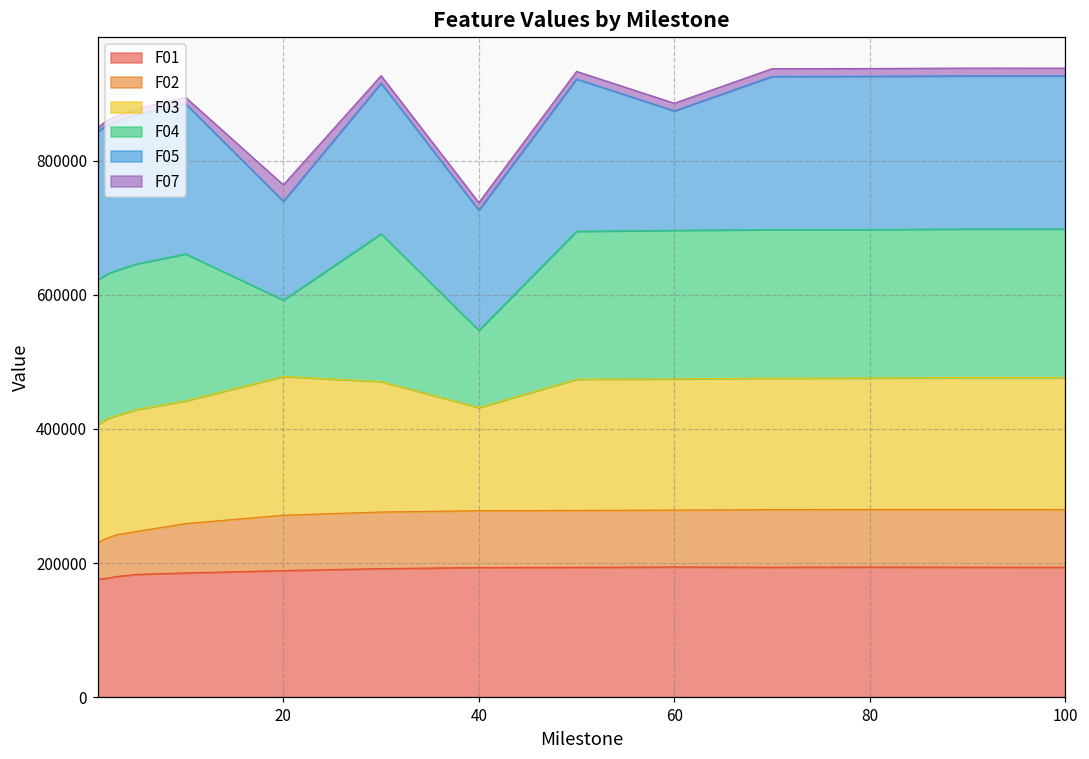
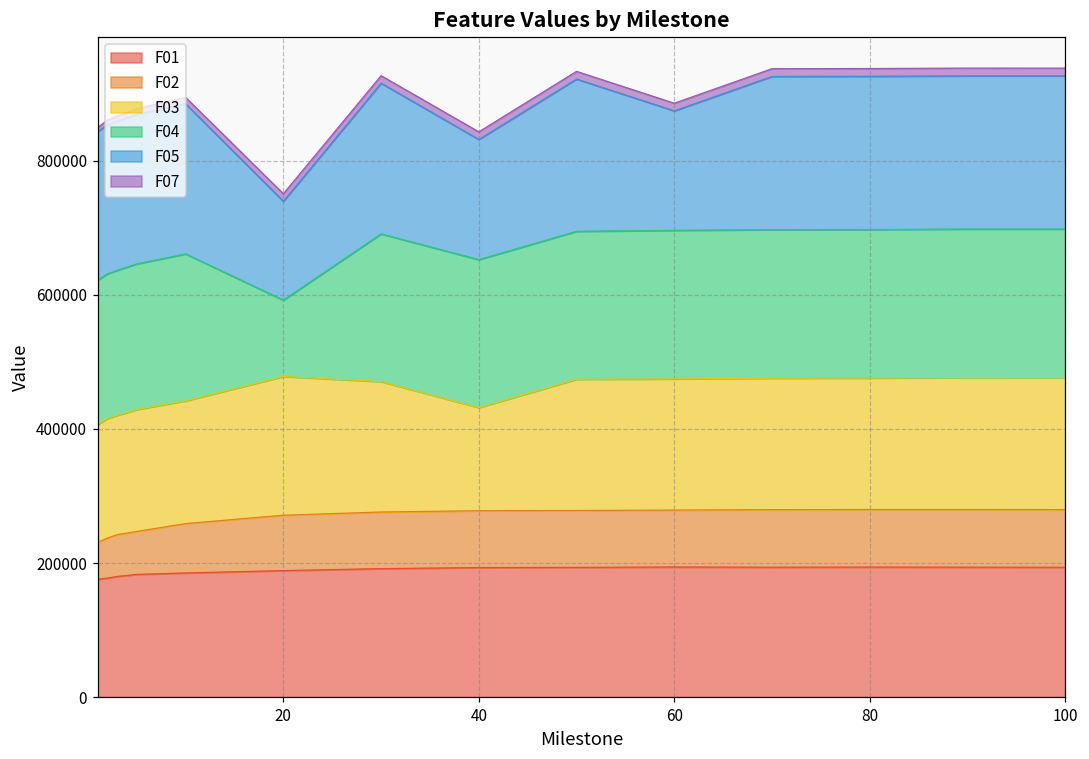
  {
    "F03": {
      "20": 210000,
      "40": 150000,
      "60": 200000,
      "80": 200000,
      "100": 200000
    },
    "F04": {
      "20": 110000,
-     "40": 120000,
+     "40": 220000,
      "60": 220000,
      "80": 220000,
      "100": 220000
    },
    "F05": {
      "20": 150000,
      "40": 180000,
      "60": 180000,
      "80": 230000,
      "100": 230000
    },
    "F07": {
-     "20": 20000,
+     "20": 10000,
      "40": 10000,
      "60": 10000,
      "80": 10000,
      "100": 10000
    }
  }
